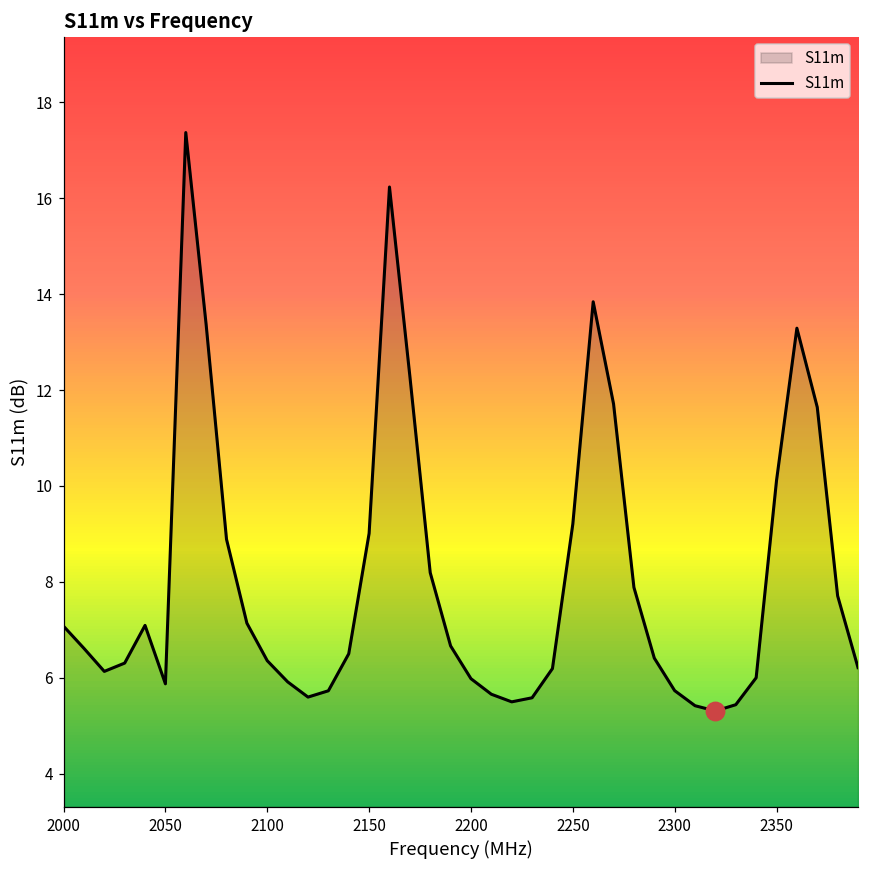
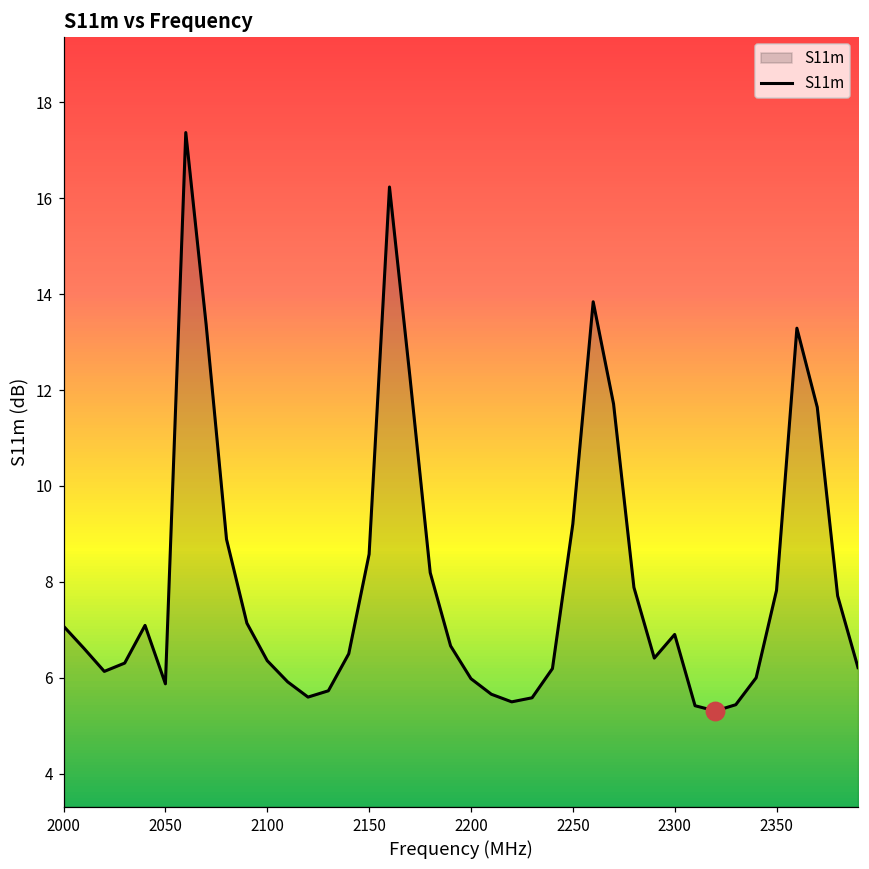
  {
    "S11m": {
      "2000": 7.1,
      "2050": 5.9,
      "2100": 6.4,
-     "2150": 9.0,
+     "2150": 8.6,
      "2200": 6.0,
      "2250": 9.2,
-     "2300": 5.7,
-     "2350": 10.1
+     "2300": 6.9,
+     "2350": 7.8
    }
  }
